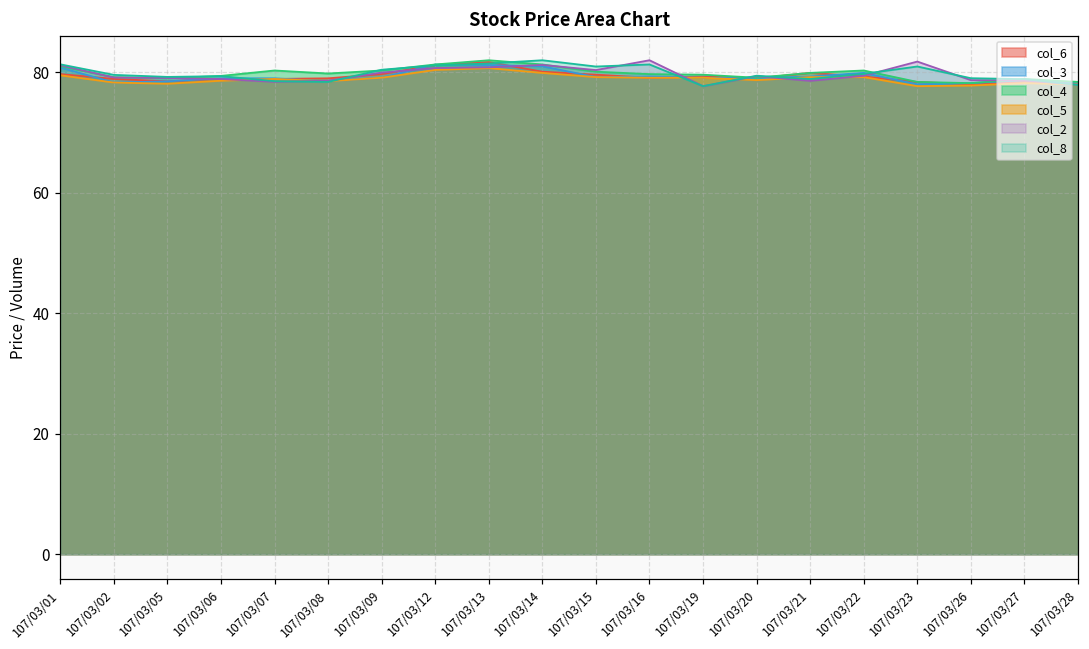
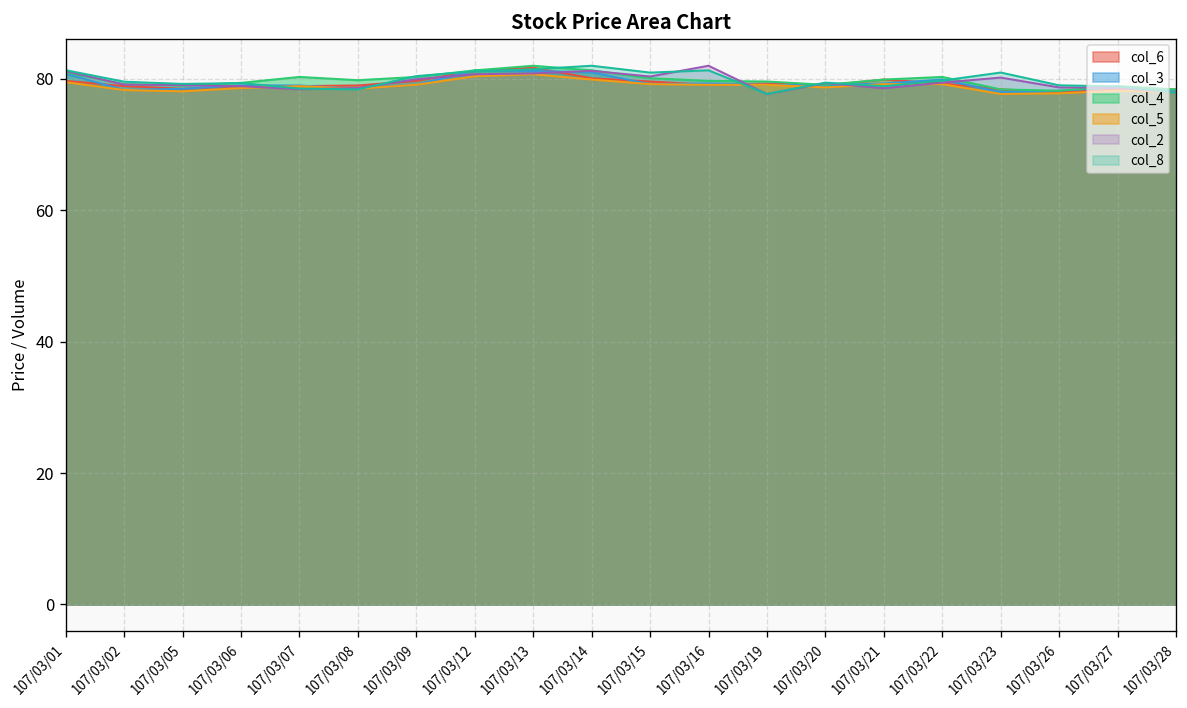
  {
    "col_2": {
      "107/03/16": 82,
-     "107/03/23": 82
+     "107/03/23": 80
    }
  }
